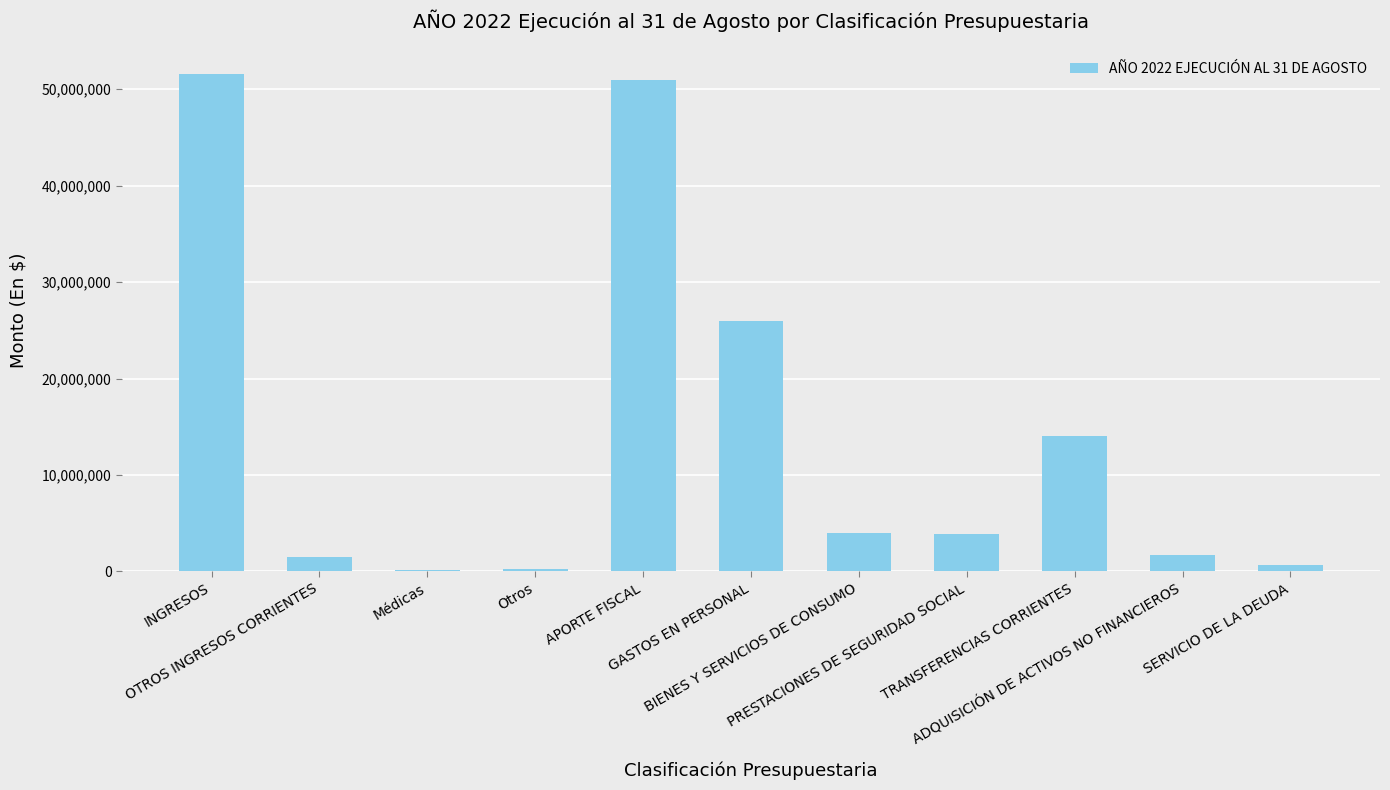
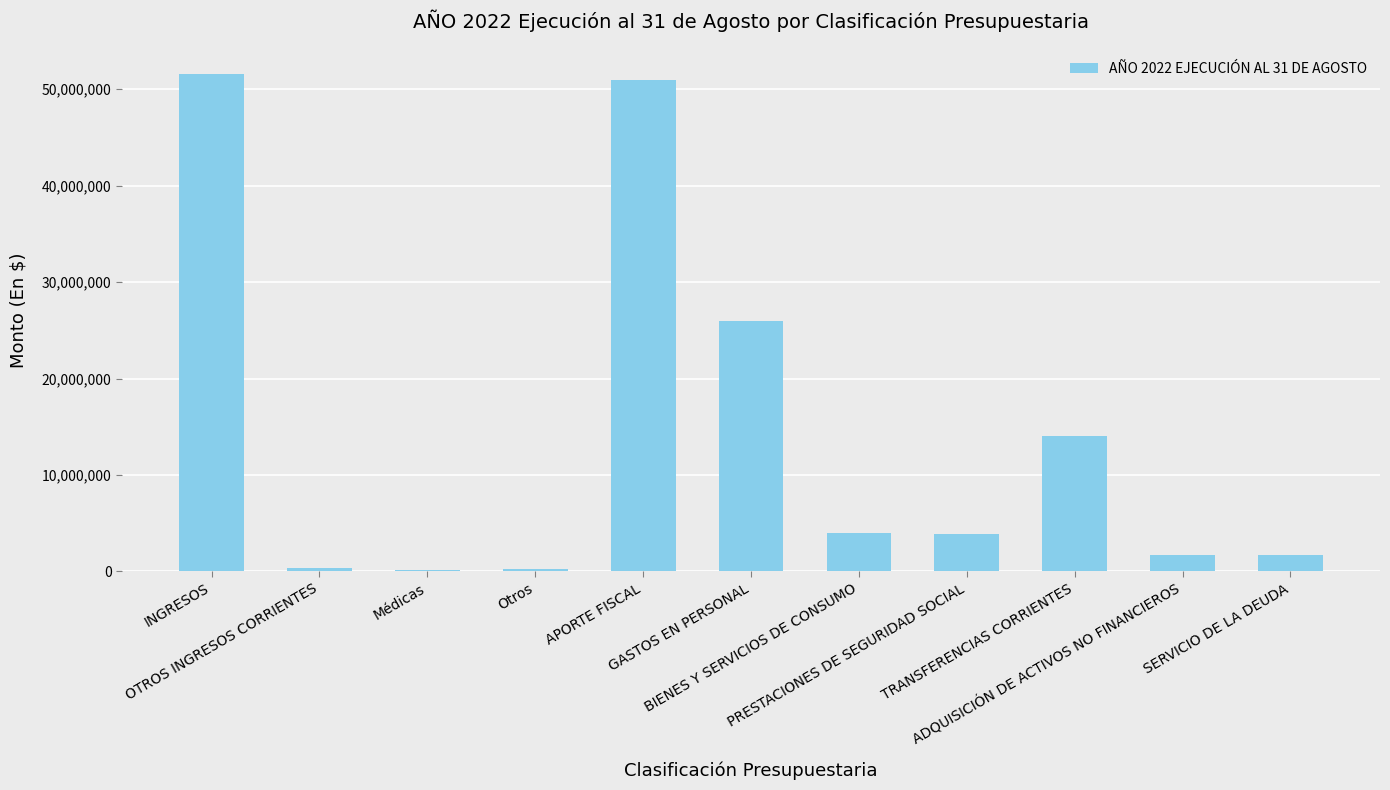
  {
    "INGRESOS": "52,000,000",
-   "OTROS INGRESOS CORRIENTES": "1,000,000",
+   "OTROS INGRESOS CORRIENTES": "0",
    "Otros": "0",
    "APORTE FISCAL": "51,000,000",
    "GASTOS EN PERSONAL": "26,000,000",
    "BIENES Y SERVICIOS DE CONSUMO": "4,000,000",
    "PRESTACIONES DE SEGURIDAD SOCIAL": "4,000,000",
    "TRANSFERENCIAS CORRIENTES": "14,000,000",
    "ADQUISICIÓN DE ACTIVOS NO FINANCIEROS": "2,000,000",
-   "SERVICIO DE LA DEUDA": "1,000,000"
+   "SERVICIO DE LA DEUDA": "2,000,000"
  }
